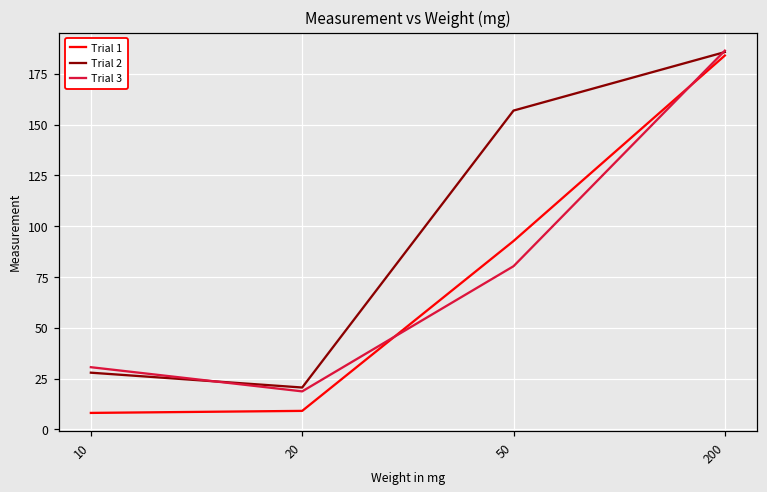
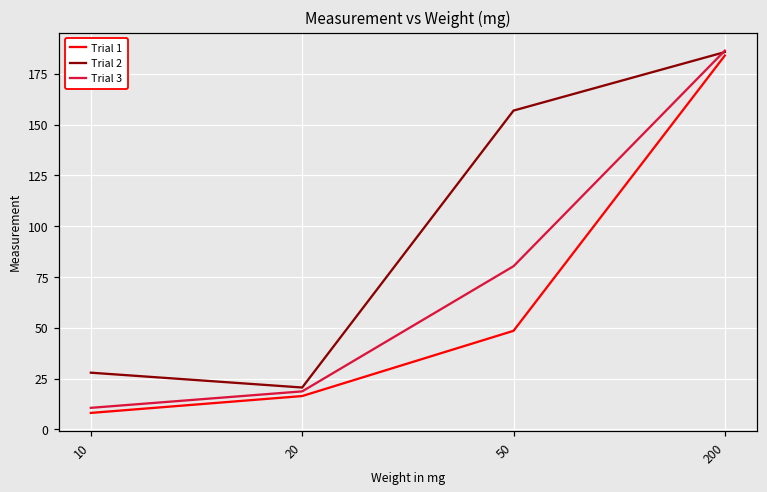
  {
    "Trial 1": {
      "10": 8,
-     "20": 9,
-     "50": 93,
+     "20": 16,
+     "50": 49,
      "200": 184
    },
    "Trial 2": {
      "10": 28,
      "20": 21,
      "50": 157
    },
    "Trial 3": {
-     "10": 31,
+     "10": 11,
      "20": 19,
      "50": 80
    }
  }
